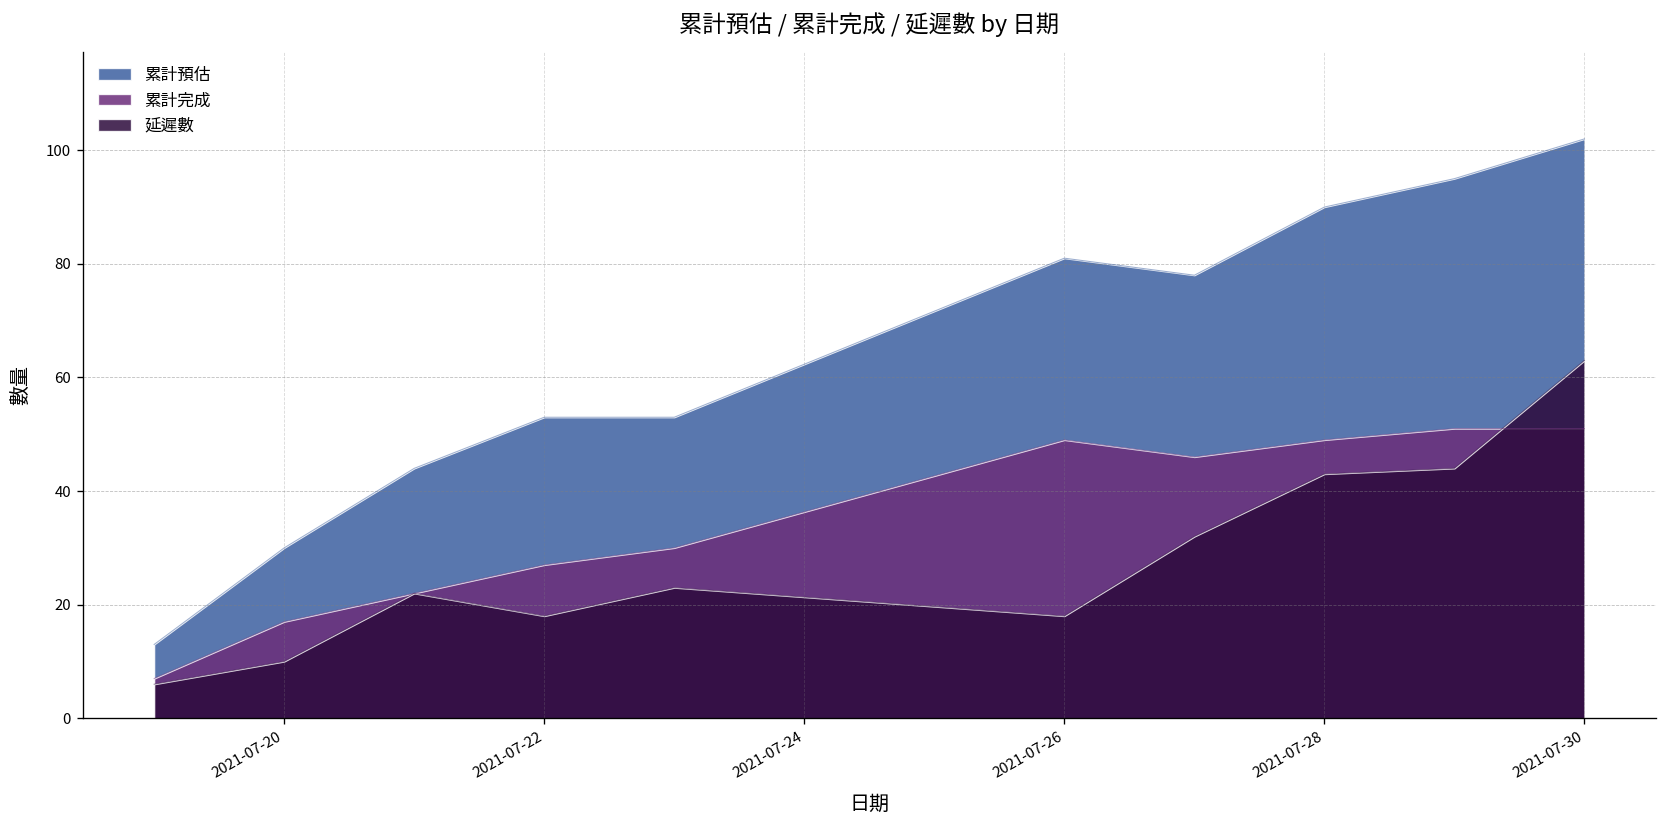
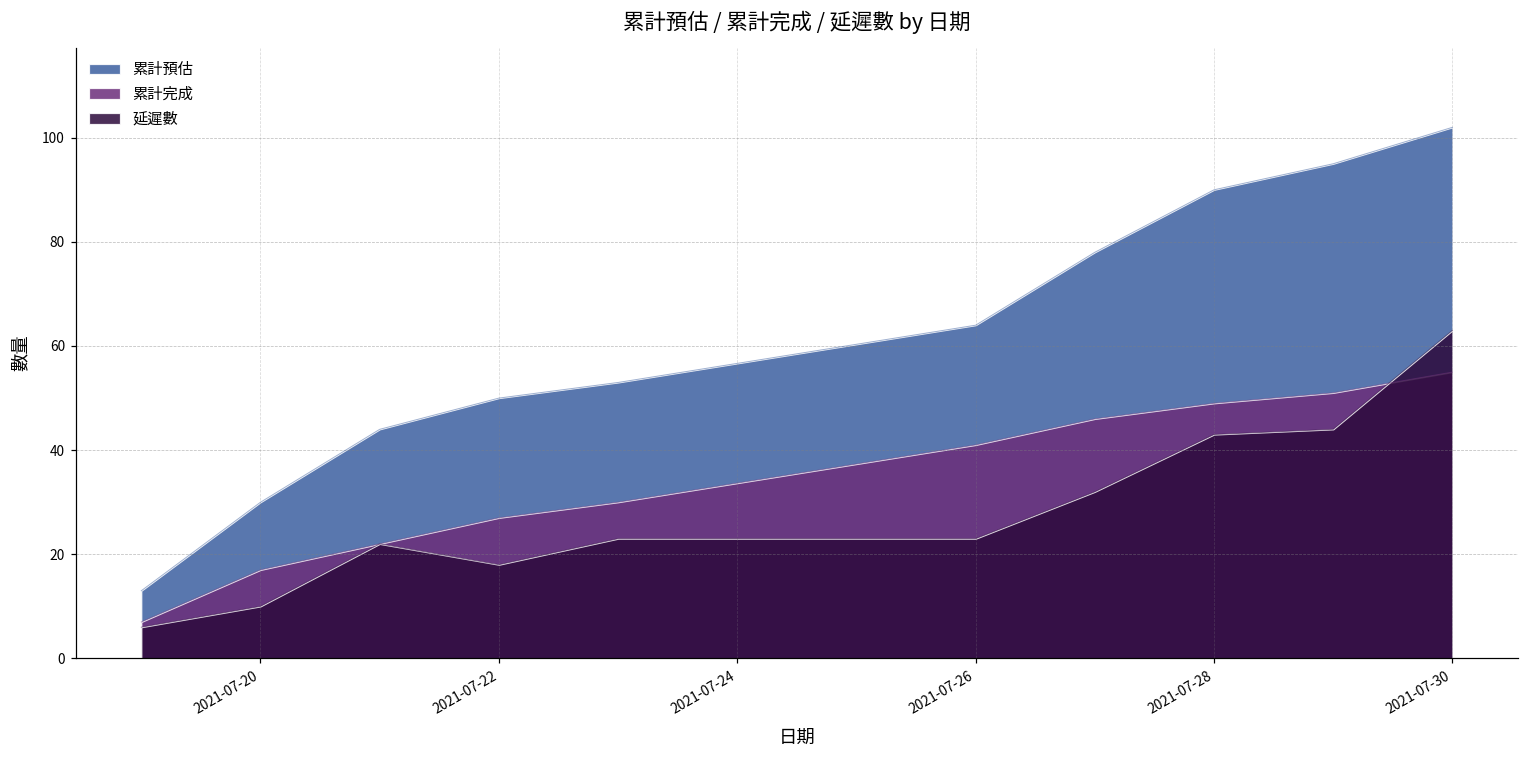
  {
    "累計預估": {
      "2021-07-20": 30,
-     "2021-07-22": 53,
-     "2021-07-26": 81,
+     "2021-07-22": 50,
+     "2021-07-26": 64,
      "2021-07-28": 90,
      "2021-07-30": 102
    },
    "累計完成": {
      "2021-07-20": 17,
      "2021-07-22": 27,
-     "2021-07-26": 49,
+     "2021-07-26": 41,
      "2021-07-28": 49,
-     "2021-07-30": 51
+     "2021-07-30": 55
    },
    "延遲數": {
      "2021-07-20": 10,
      "2021-07-22": 18,
-     "2021-07-26": 18,
+     "2021-07-26": 23,
      "2021-07-28": 43,
      "2021-07-30": 63
    }
  }
